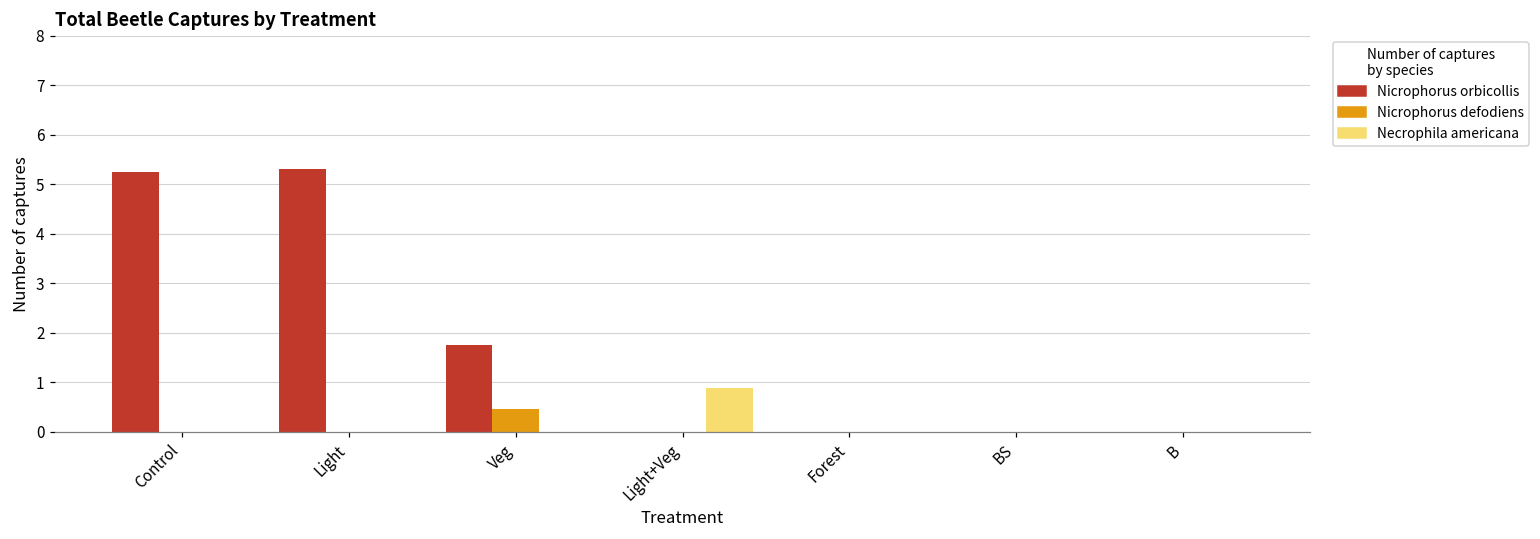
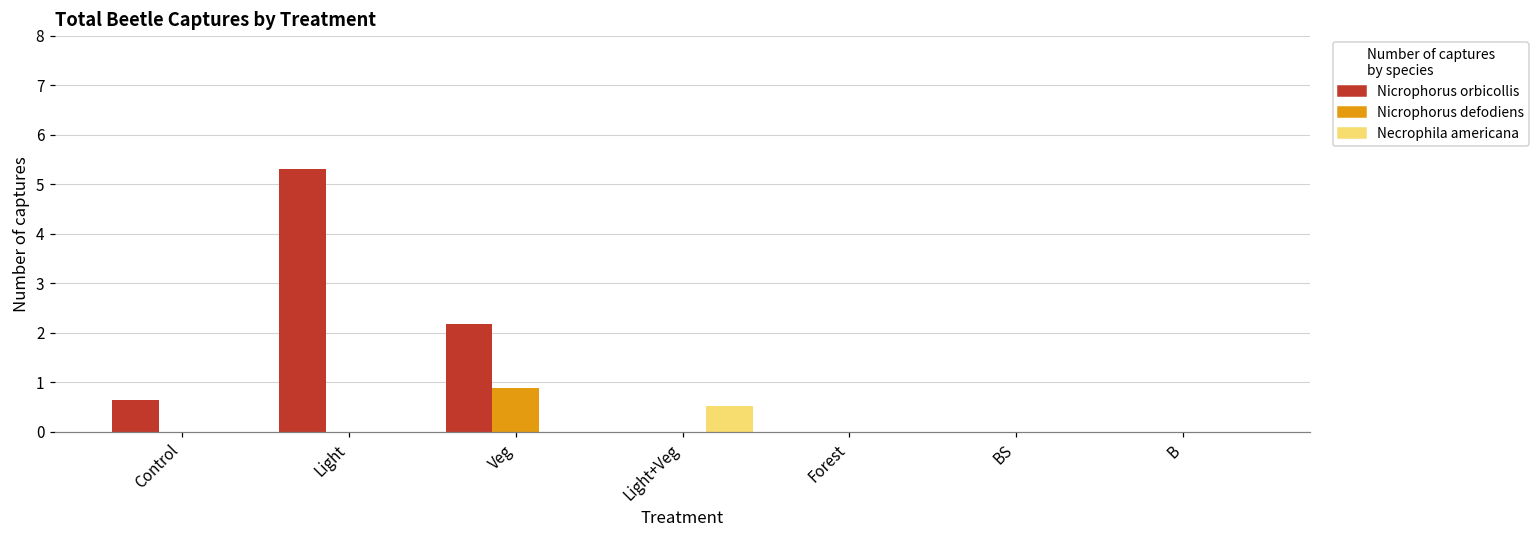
  {
    "Nicrophorus orbicollis": {
-     "Control": 5.3,
+     "Control": 0.7,
      "Light": 5.3,
-     "Veg": 1.8,
+     "Veg": 2.2,
      "Light+Veg": 0.0,
      "Forest": 0.0,
      "BS": 0.0,
      "B": 0.0
    },
    "Nicrophorus defodiens": {
      "Control": 0.0,
      "Light": 0.0,
-     "Veg": 0.5,
+     "Veg": 0.9,
      "Light+Veg": 0.0,
      "Forest": 0.0,
      "BS": 0.0,
      "B": 0.0
    },
    "Necrophila americana": {
      "Control": 0.0,
      "Light": 0.0,
      "Veg": 0.0,
-     "Light+Veg": 0.9,
+     "Light+Veg": 0.5,
      "Forest": 0.0,
      "BS": 0.0,
      "B": 0.0
    }
  }
